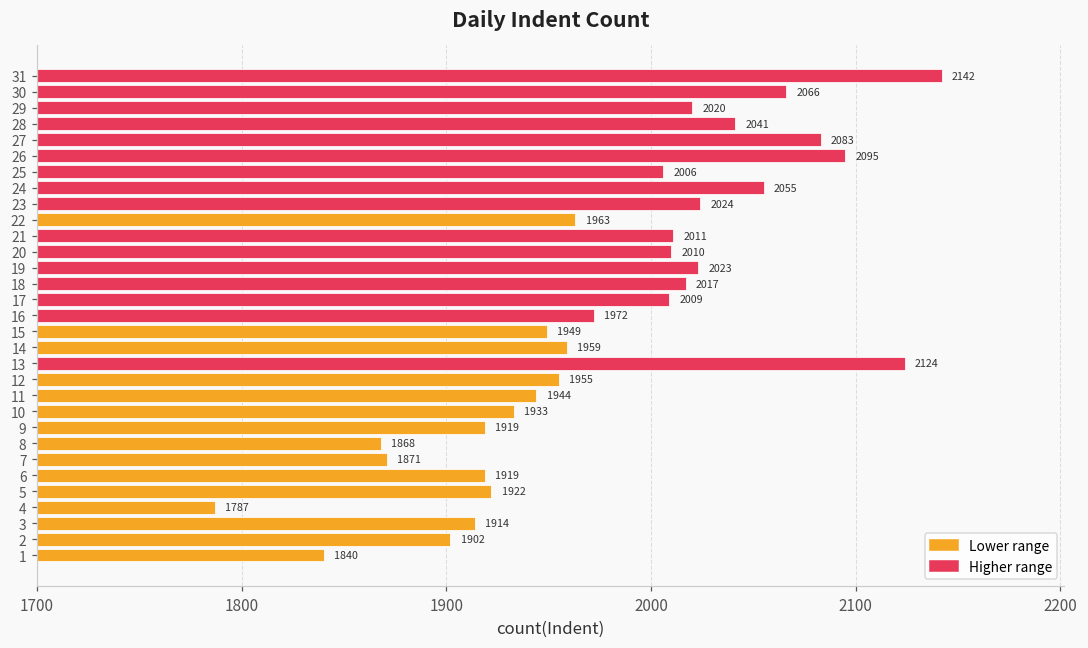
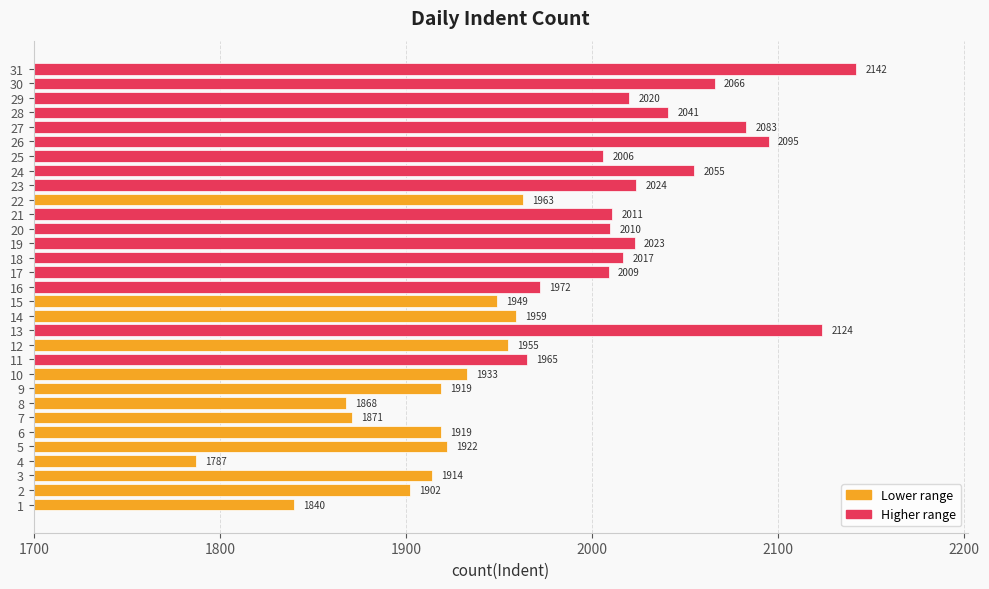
  {
    "31": 2142,
    "30": 2066,
    "29": 2020,
    "28": 2041,
    "27": 2083,
    "26": 2095,
    "25": 2006,
    "24": 2055,
    "23": 2024,
    "22": 1963,
    "21": 2011,
    "20": 2010,
    "19": 2023,
    "18": 2017,
    "17": 2009,
    "16": 1972,
    "15": 1949,
    "14": 1959,
    "13": 2124,
    "12": 1955,
-   "11": 1944,
+   "11": 1965,
    "10": 1933,
    "9": 1919,
    "8": 1868,
    "7": 1871,
    "6": 1919,
    "5": 1922,
    "4": 1787,
    "3": 1914,
    "2": 1902,
    "1": 1840
  }
